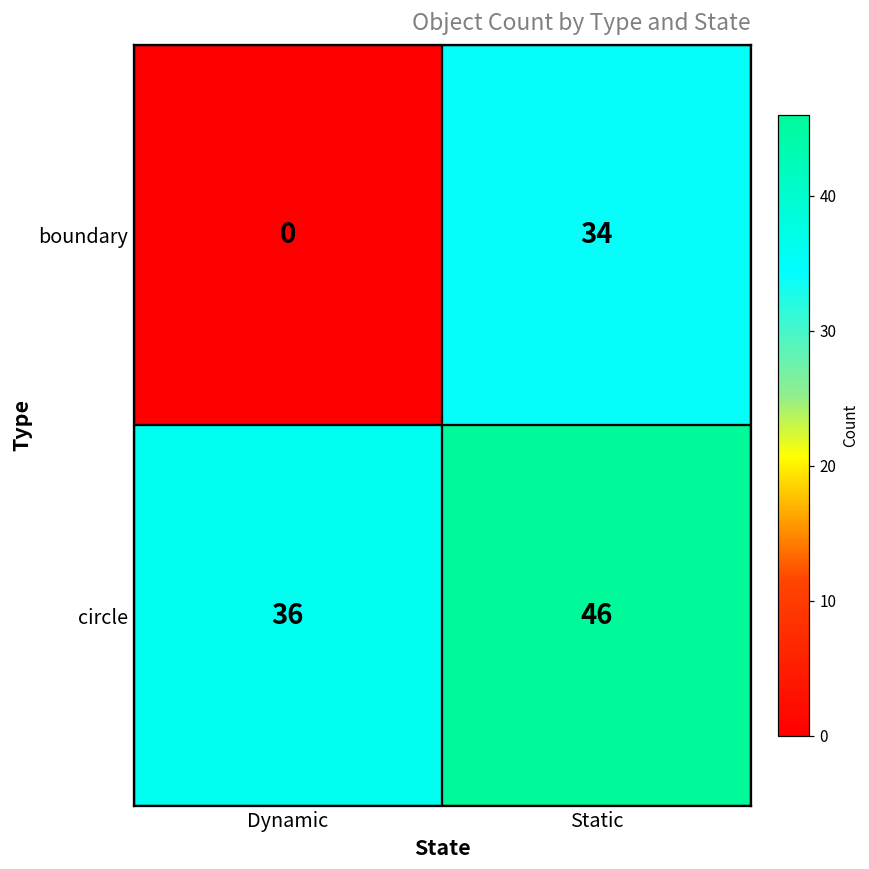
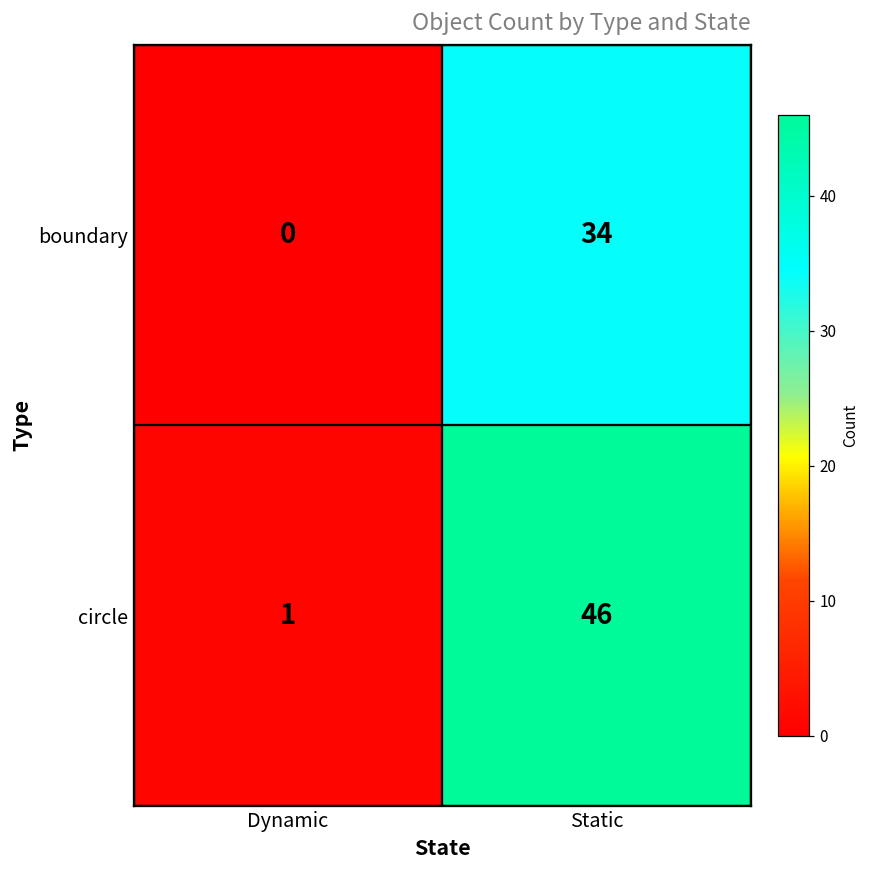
  {
    "boundary": {
      "Dynamic": 0,
      "Static": 34
    },
    "circle": {
-     "Dynamic": 36,
+     "Dynamic": 1,
      "Static": 46
    }
  }
